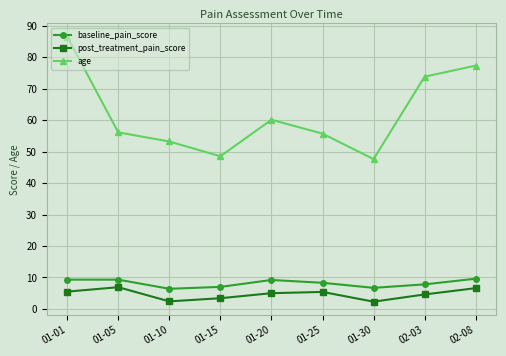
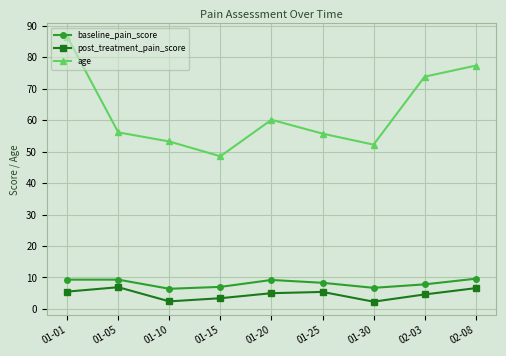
  {
    "age": {
      "01-05": 56,
      "01-10": 53,
      "01-15": 49,
      "01-20": 60,
      "01-25": 56,
-     "01-30": 48,
+     "01-30": 52,
      "02-03": 74,
      "02-08": 77
    }
  }
